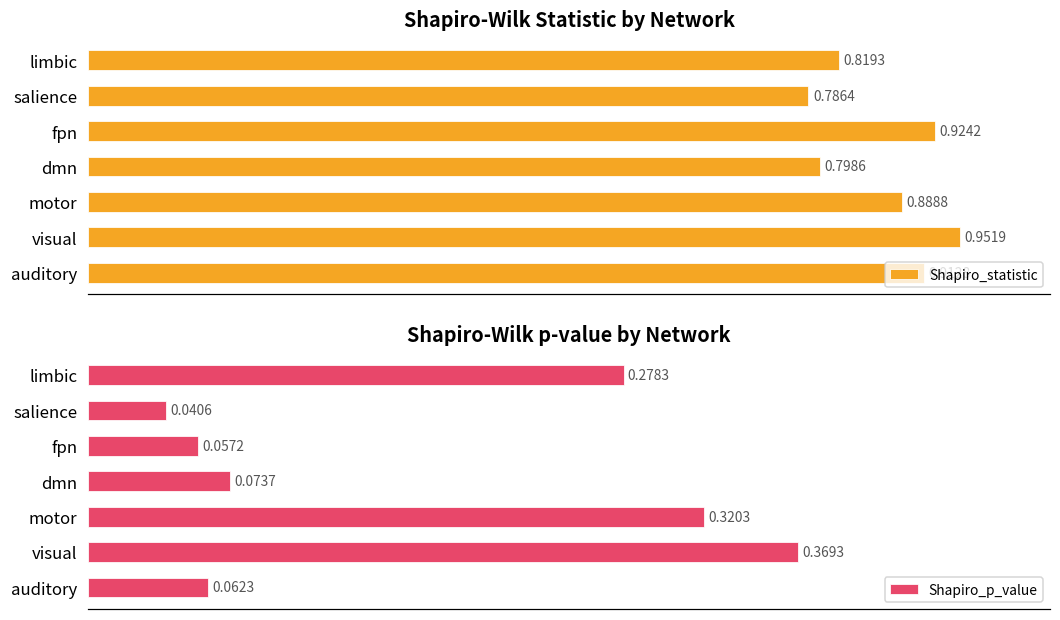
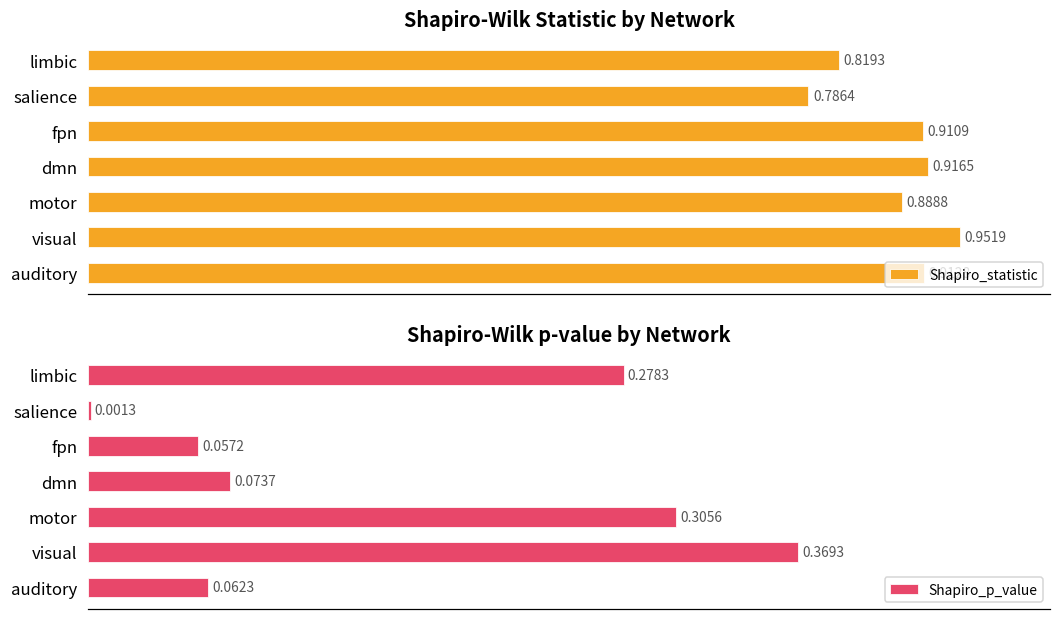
  {
    "Shapiro-Wilk Statistic by Network": {
      "limbic": 0.8193,
      "salience": 0.7864,
-     "fpn": 0.9242,
-     "dmn": 0.7986,
+     "fpn": 0.9109,
+     "dmn": 0.9165,
      "motor": 0.8888,
      "visual": 0.9519
    },
    "Shapiro-Wilk p-value by Network": {
      "limbic": 0.2783,
-     "salience": 0.0406,
+     "salience": 0.0013,
      "fpn": 0.0572,
      "dmn": 0.0737,
-     "motor": 0.3203,
+     "motor": 0.3056,
      "visual": 0.3693,
      "auditory": 0.0623
    }
  }
